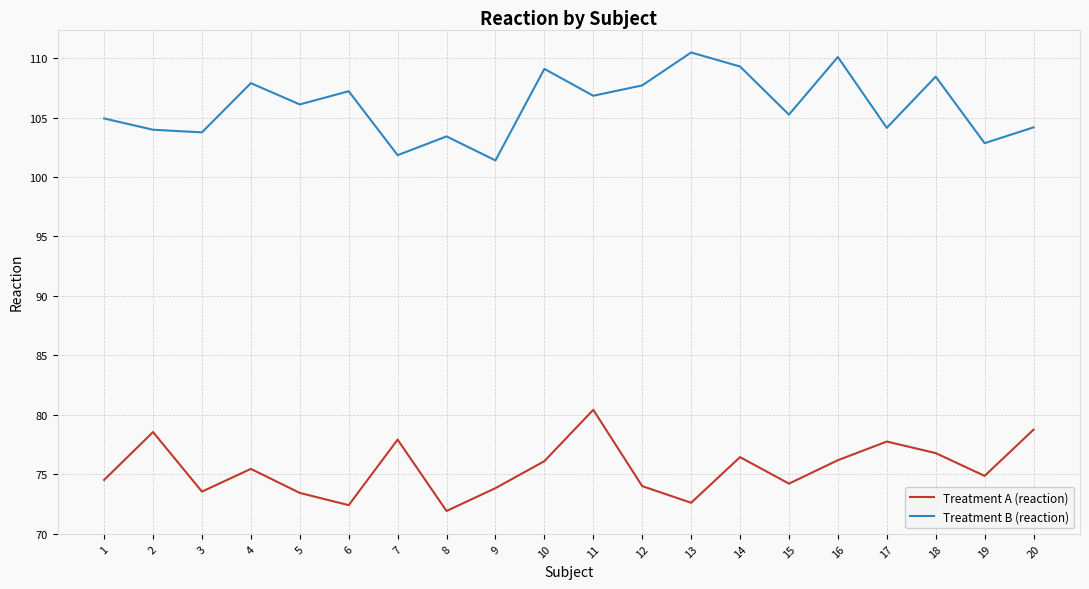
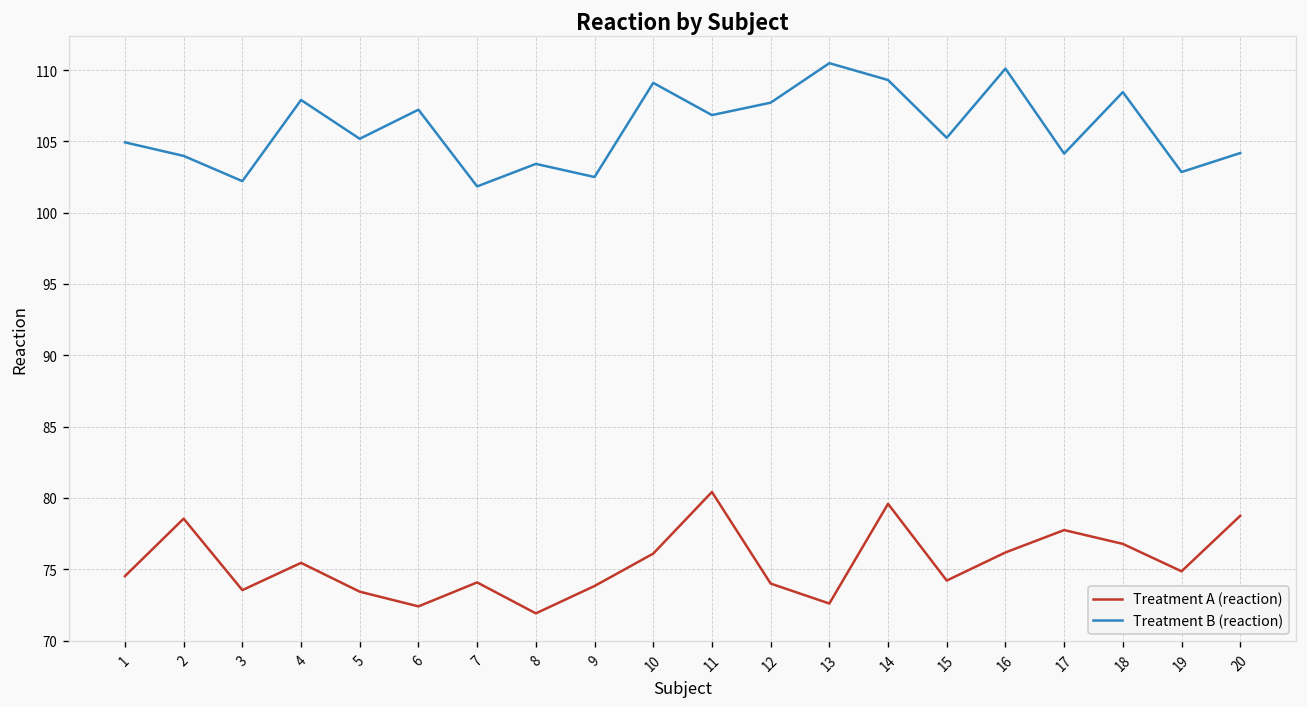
  {
    "Treatment A (reaction)": {
      "1": 74.5,
      "2": 78.6,
      "3": 73.5,
      "4": 75.5,
      "5": 73.4,
      "6": 72.4,
-     "7": 77.9,
+     "7": 74.1,
      "8": 71.9,
      "9": 73.8,
      "10": 76.1,
      "11": 80.4,
      "12": 74.0,
      "13": 72.6,
-     "14": 76.4,
+     "14": 79.6,
      "15": 74.2,
      "16": 76.2,
      "17": 77.8,
      "18": 76.8,
      "19": 74.9,
      "20": 78.8
    },
    "Treatment B (reaction)": {
      "1": 104.9,
      "2": 104.0,
-     "3": 103.8,
+     "3": 102.2,
      "4": 107.9,
-     "5": 106.1,
+     "5": 105.2,
      "6": 107.2,
      "7": 101.8,
      "8": 103.4,
-     "9": 101.4,
+     "9": 102.5,
      "10": 109.1,
      "11": 106.8,
      "12": 107.7,
      "13": 110.5,
      "14": 109.3,
      "15": 105.3,
      "16": 110.1,
      "17": 104.1,
      "18": 108.5,
      "19": 102.9,
      "20": 104.2
    }
  }
